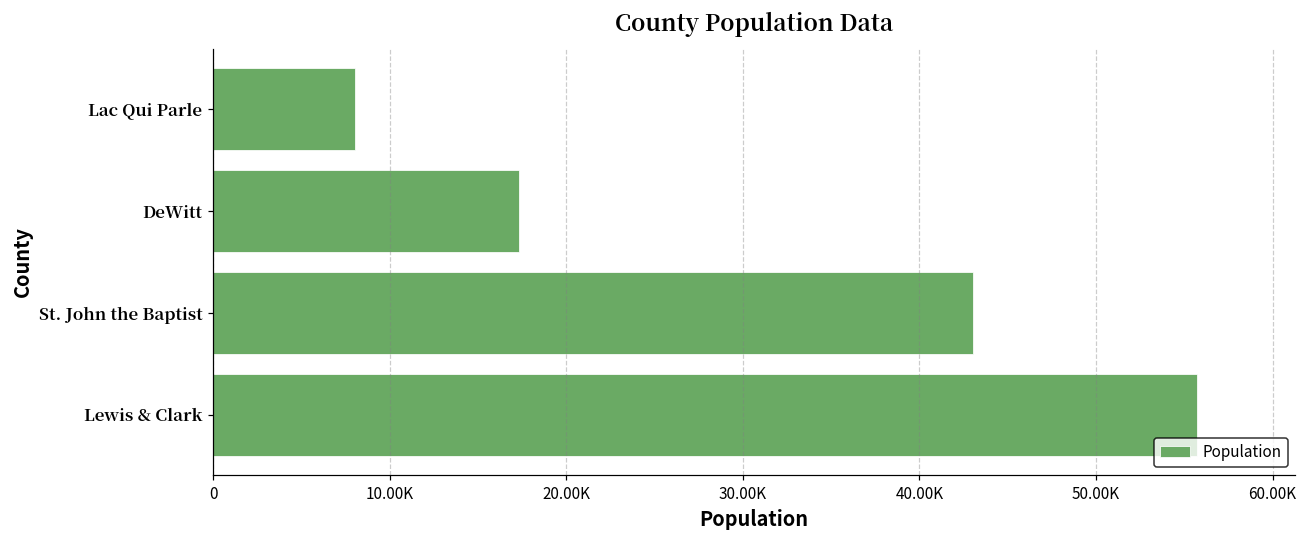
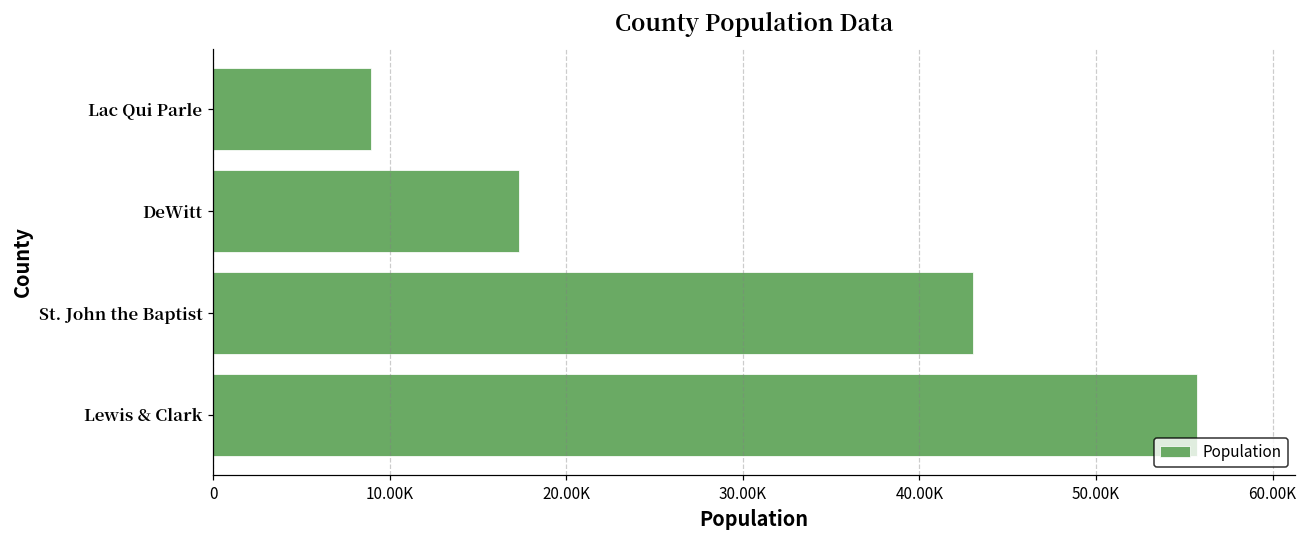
  {
-   "Lac Qui Parle": 8100,
+   "Lac Qui Parle": 9000,
    "DeWitt": 17400,
    "St. John the Baptist": 43000,
    "Lewis & Clark": 55700
  }
